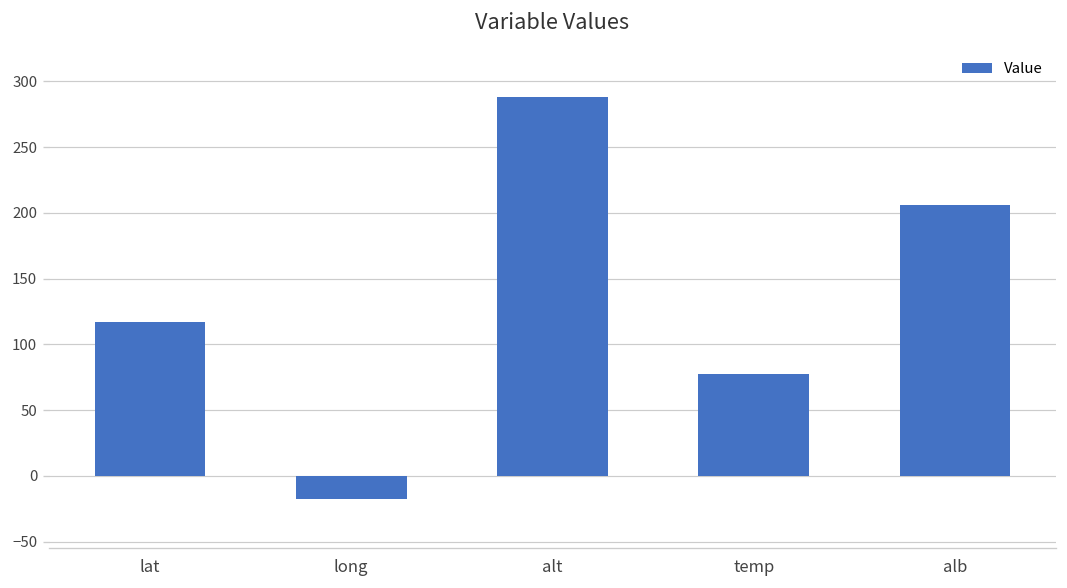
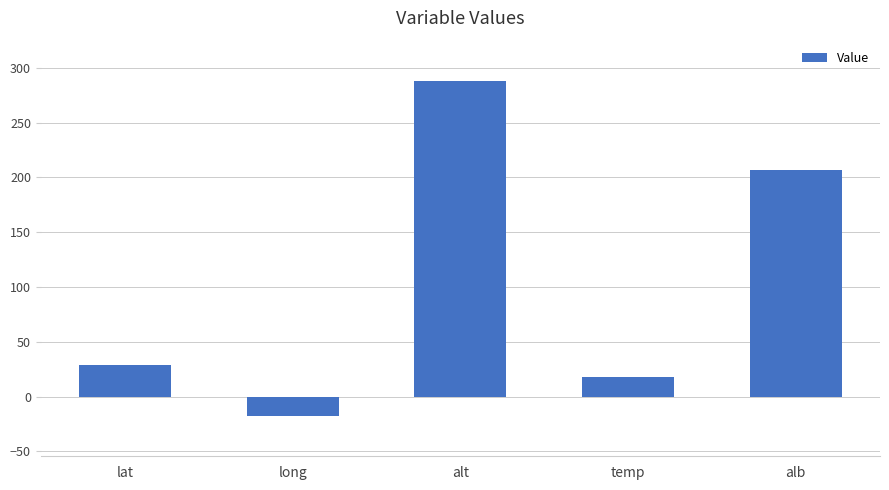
  {
-   "lat": 117,
+   "lat": 29,
    "long": -18,
    "alt": 288,
-   "temp": 77,
+   "temp": 18,
    "alb": 206
  }
